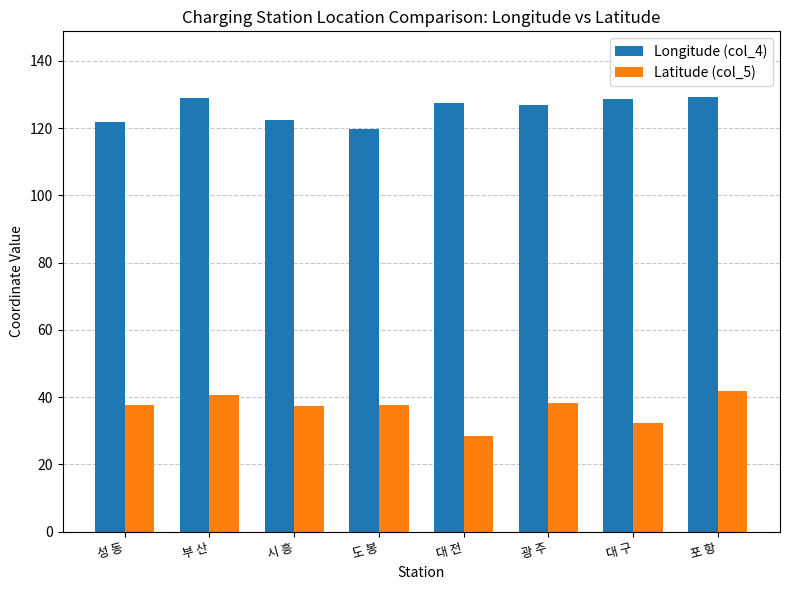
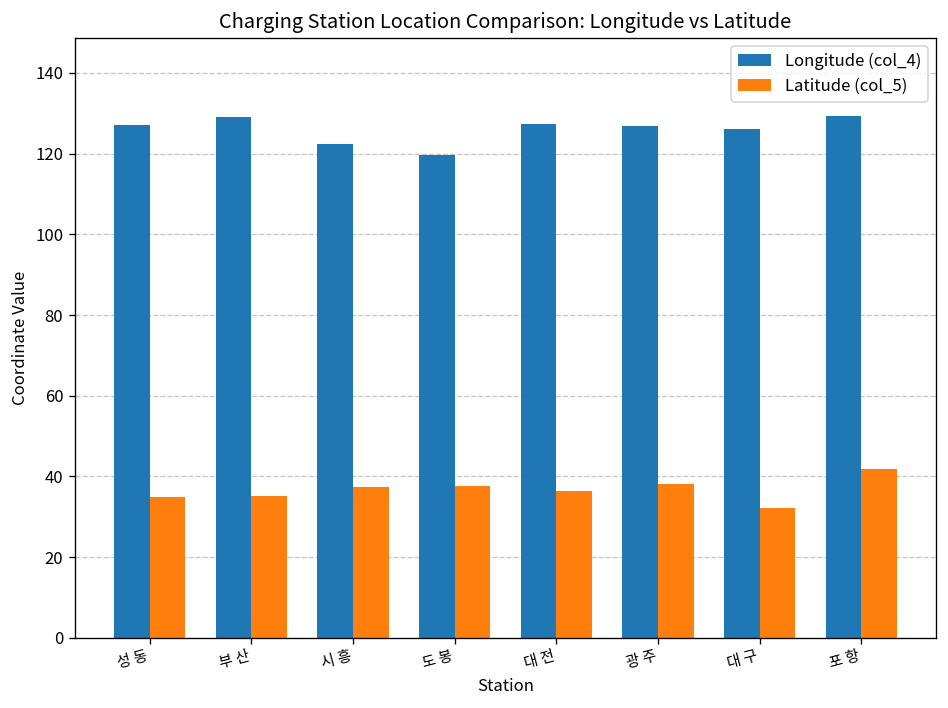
  {
    "Longitude (col_4)": {
-     "성 동": 122,
+     "성 동": 127,
      "부 산": 129,
      "시 흥": 122,
      "도 봉": 120,
      "대 전": 127,
      "광 주": 127,
-     "대 구": 129,
+     "대 구": 126,
      "포 항": 129
    },
    "Latitude (col_5)": {
-     "성 동": 38,
-     "부 산": 41,
+     "성 동": 35,
+     "부 산": 35,
      "시 흥": 37,
      "도 봉": 38,
-     "대 전": 28,
+     "대 전": 36,
      "광 주": 38,
      "대 구": 32,
      "포 항": 42
    }
  }
